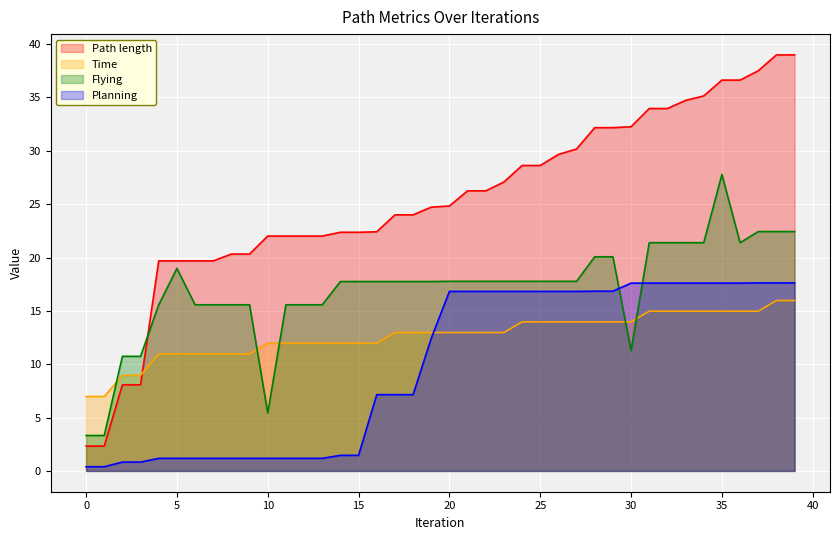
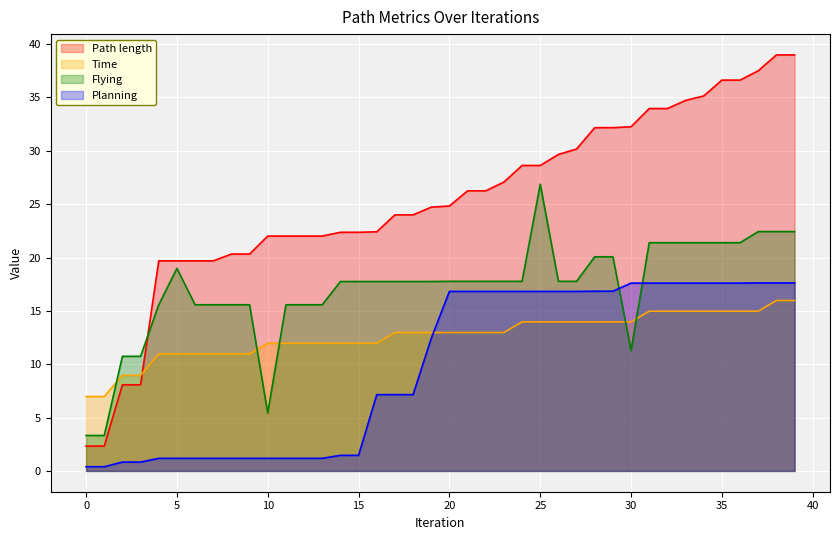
  {
    "Path length": {
      "0": 2.3,
      "5": 19.7,
      "10": 22.0,
      "15": 22.4,
      "20": 24.8,
      "25": 28.6,
      "30": 32.3,
      "35": 36.6
    },
    "Time": {
      "0": 7.0,
      "5": 11.0,
      "10": 12.0,
      "15": 12.0,
      "20": 13.0,
      "25": 14.0,
      "30": 14.0,
      "35": 15.0
    },
    "Flying": {
      "0": 3.3,
      "5": 19.0,
      "10": 5.4,
      "15": 17.8,
      "20": 17.8,
-     "25": 17.8,
+     "25": 26.9,
      "30": 11.3,
-     "35": 27.8
+     "35": 21.4
    },
    "Planning": {
      "0": 0.4,
      "5": 1.2,
      "10": 1.2,
      "15": 1.5,
      "20": 16.8,
      "25": 16.8,
      "30": 17.6,
      "35": 17.6
    }
  }
